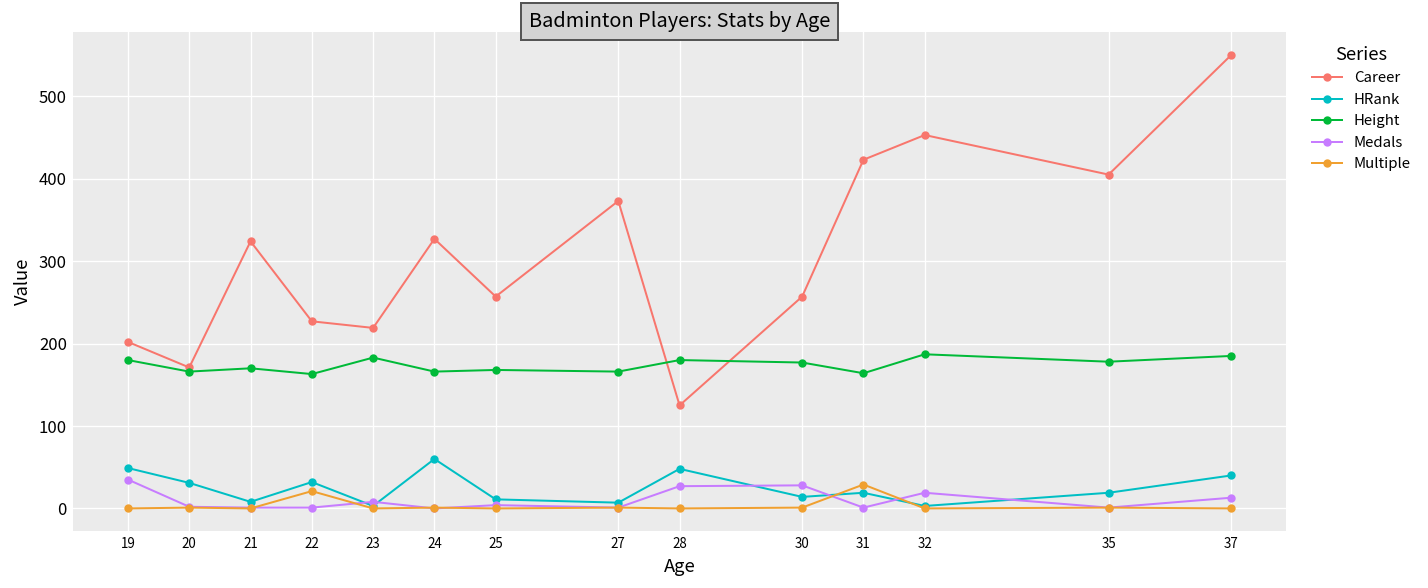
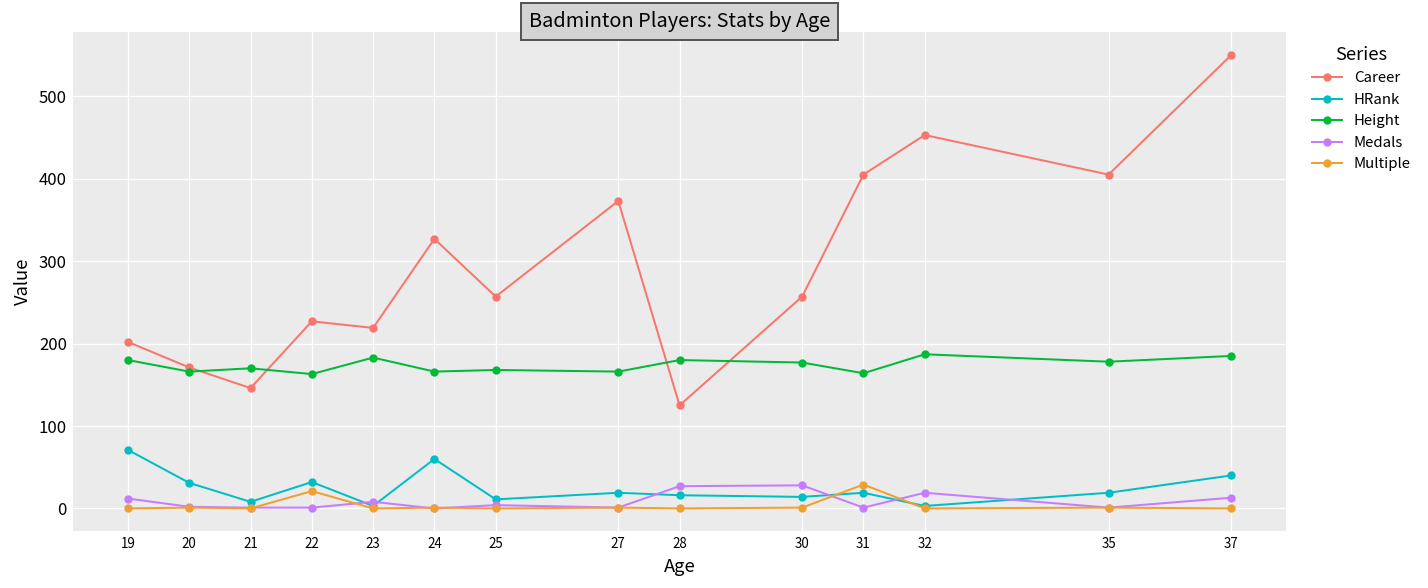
  {
    "Career": {
      "19": 200,
      "20": 170,
-     "21": 320,
+     "21": 150,
      "22": 230,
      "23": 220,
      "24": 330,
      "25": 260,
      "27": 370,
      "28": 130,
      "30": 260,
-     "31": 420,
+     "31": 410,
      "32": 450,
      "35": 410,
      "37": 550
    },
    "HRank": {
-     "19": 50,
+     "19": 70,
      "20": 30,
      "21": 10,
      "22": 30,
      "24": 60,
      "25": 10,
-     "27": 10,
-     "28": 50,
+     "27": 20,
+     "28": 20,
      "30": 10,
      "31": 20,
      "35": 20,
      "37": 40
    },
    "Height": {
      "19": 180,
      "20": 170,
      "21": 170,
      "22": 160,
      "23": 180,
      "24": 170,
      "25": 170,
      "27": 170,
      "28": 180,
      "30": 180,
      "31": 160,
      "32": 190,
      "35": 180,
      "37": 190
    },
    "Medals": {
-     "19": 40,
+     "19": 10,
      "22": 0,
      "23": 10,
      "25": 0,
      "28": 30,
      "30": 30,
      "31": 0,
      "32": 20,
      "37": 10
    },
    "Multiple": {
      "19": 0,
      "22": 20,
      "25": 0,
      "28": 0,
      "30": 0,
      "31": 30,
      "37": 0
    }
  }
